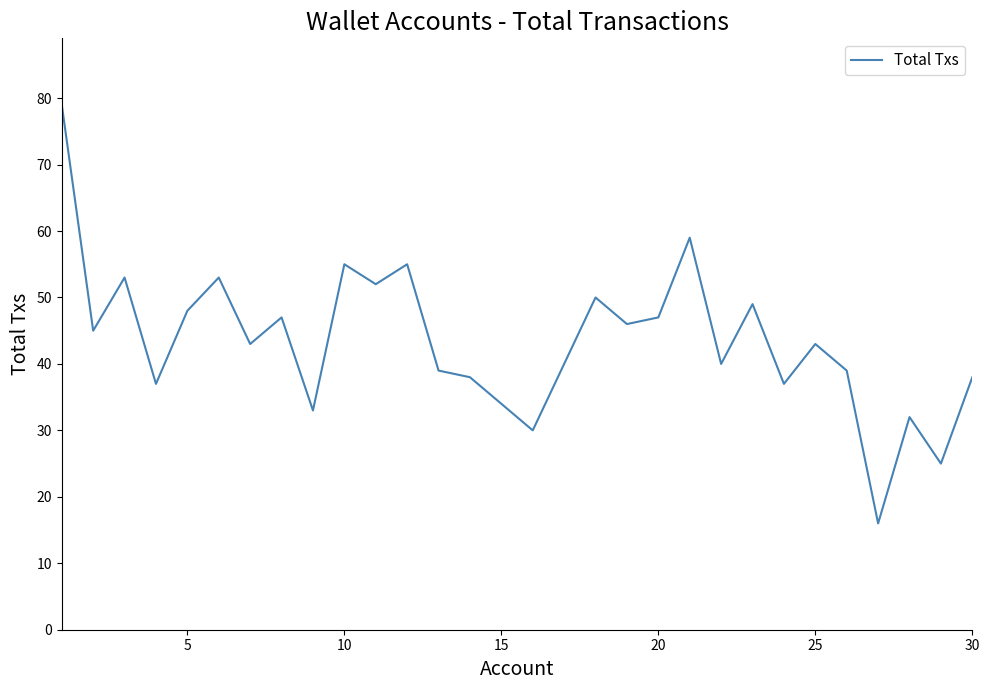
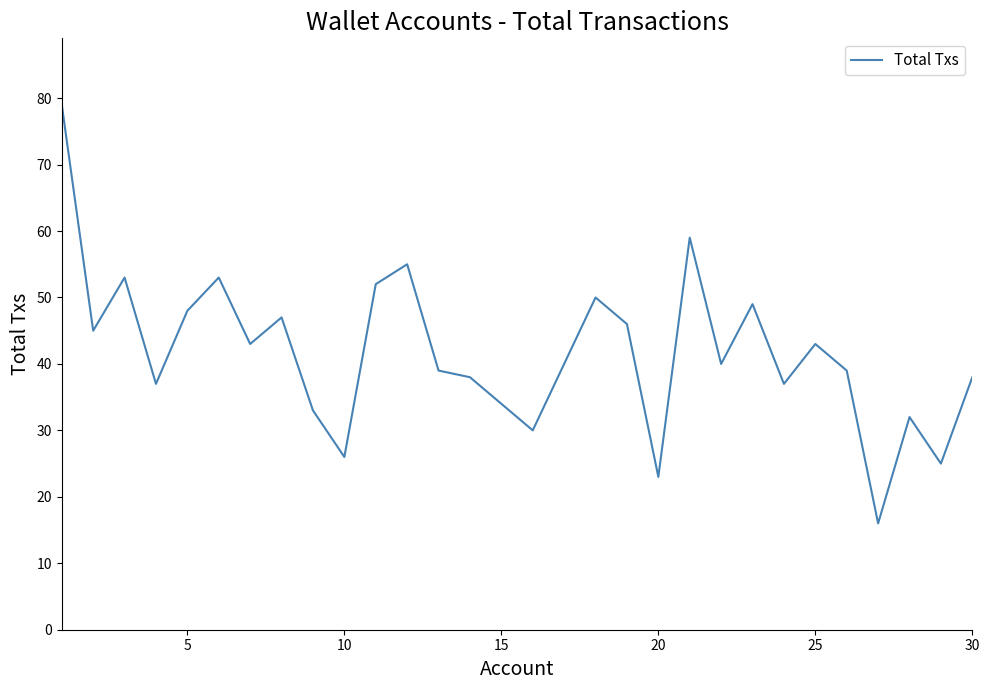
  {
    "5": 48,
-   "10": 55,
+   "10": 26,
    "15": 34,
-   "20": 47,
+   "20": 23,
    "25": 43,
    "30": 38
  }
